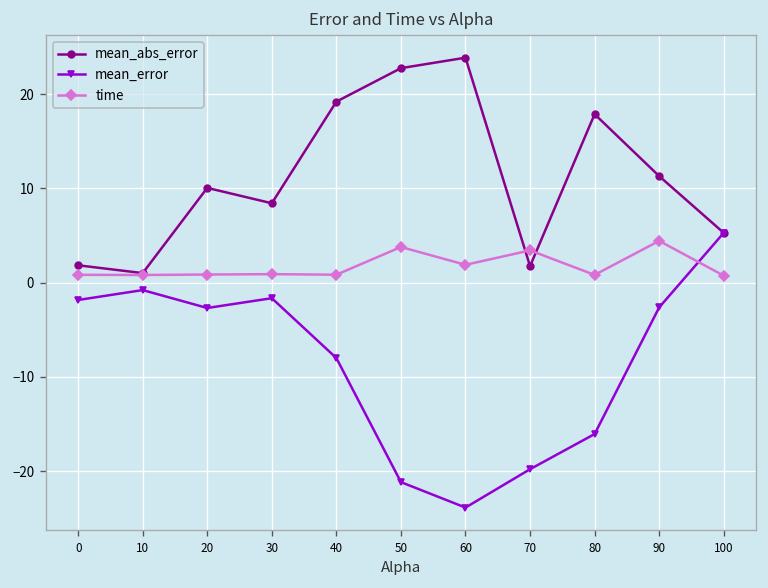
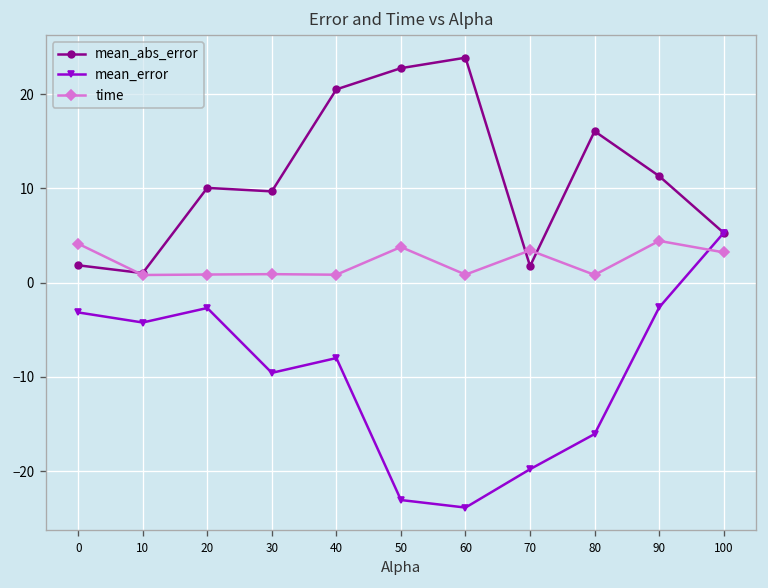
  {
    "mean_abs_error": {
      "0": 2,
      "20": 10,
-     "30": 8,
-     "40": 19,
+     "30": 10,
+     "40": 21,
      "50": 23,
      "60": 24,
      "70": 2,
-     "80": 18,
+     "80": 16,
      "90": 11
    },
    "mean_error": {
-     "0": -2,
-     "10": -1,
+     "0": -3,
+     "10": -4,
      "20": -3,
-     "30": -2,
+     "30": -10,
      "40": -8,
-     "50": -21,
+     "50": -23,
      "60": -24,
      "70": -20,
      "80": -16,
      "90": -3
    },
    "time": {
-     "0": 1,
+     "0": 4,
      "20": 1,
      "30": 1,
      "40": 1,
      "50": 4,
-     "60": 2,
+     "60": 1,
      "70": 3,
      "80": 1,
      "90": 4,
-     "100": 1
+     "100": 3
    }
  }
